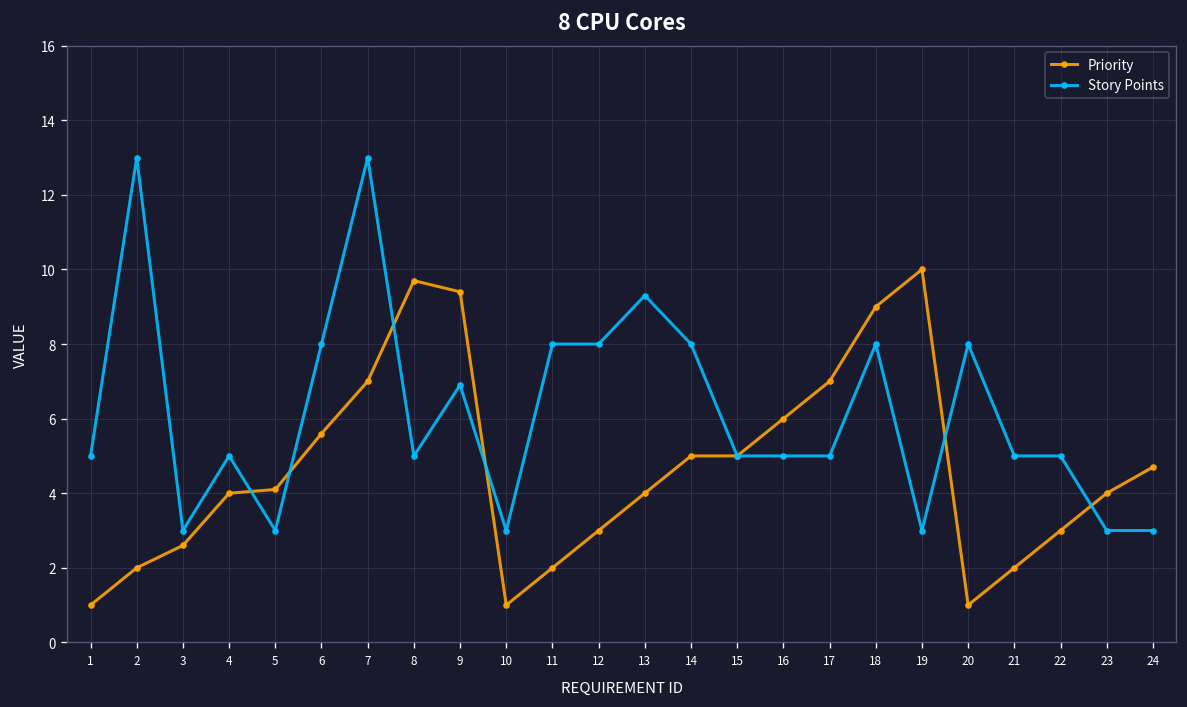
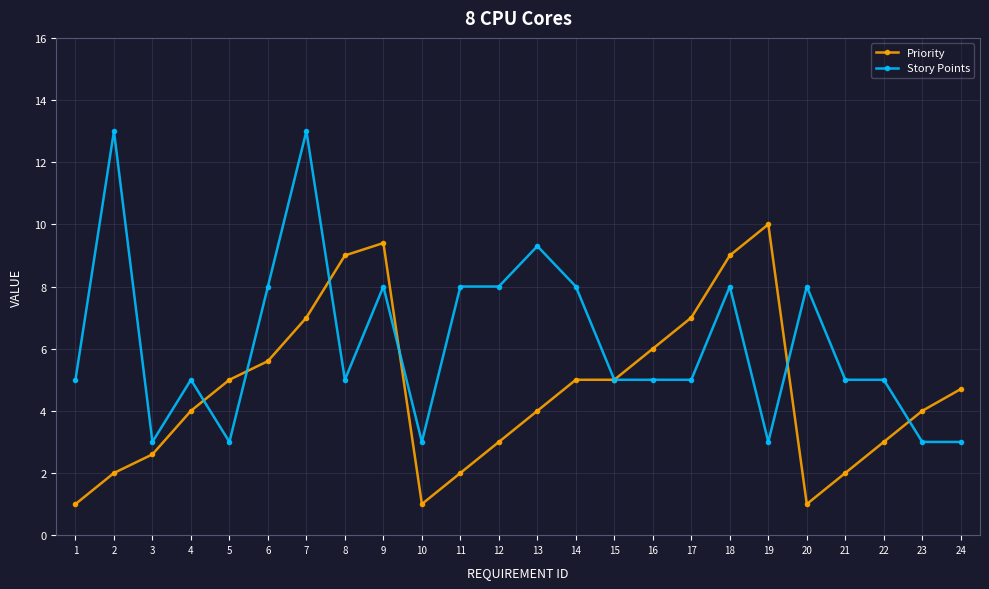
  {
    "Priority": {
      "1": 1.0,
      "2": 2.0,
      "3": 2.6,
      "4": 4.0,
-     "5": 4.1,
+     "5": 5.0,
      "6": 5.6,
      "7": 7.0,
-     "8": 9.7,
+     "8": 9.0,
      "9": 9.4,
      "10": 1.0,
      "11": 2.0,
      "12": 3.0,
      "13": 4.0,
      "14": 5.0,
      "16": 6.0,
      "17": 7.0,
      "18": 9.0,
      "19": 10.0,
      "20": 1.0,
      "21": 2.0,
      "22": 3.0,
      "23": 4.0,
      "24": 4.7
    },
    "Story Points": {
      "1": 5.0,
      "2": 13.0,
      "3": 3.0,
      "4": 5.0,
      "5": 3.0,
      "6": 8.0,
      "7": 13.0,
      "8": 5.0,
-     "9": 6.9,
+     "9": 8.0,
      "10": 3.0,
      "11": 8.0,
      "12": 8.0,
      "13": 9.3,
      "14": 8.0,
      "16": 5.0,
      "17": 5.0,
      "18": 8.0,
      "19": 3.0,
      "20": 8.0,
      "21": 5.0,
      "22": 5.0,
      "23": 3.0,
      "24": 3.0
    }
  }
